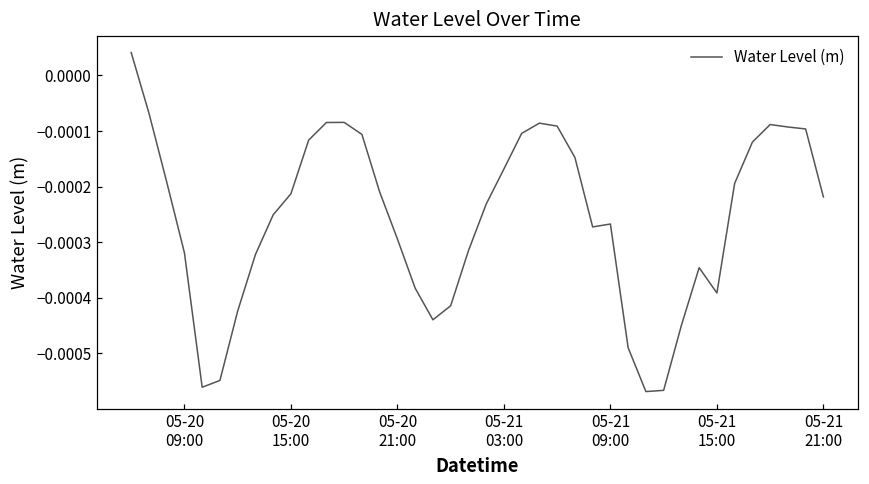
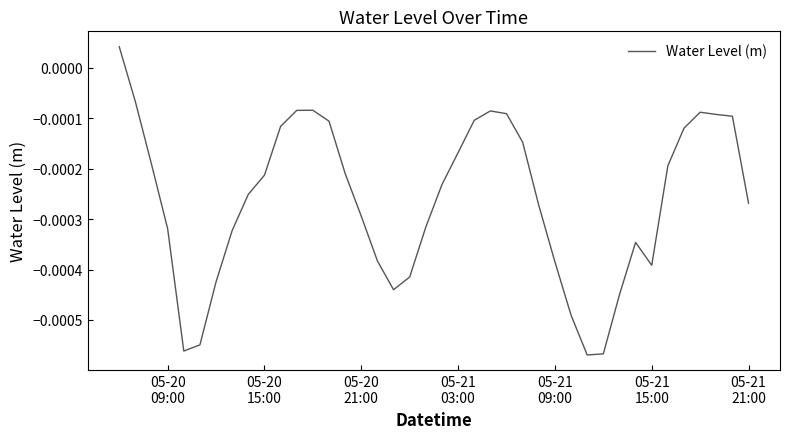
  {
    "05-20 09:00": -0.00032,
    "05-20 15:00": -0.00021,
    "05-20 21:00": -0.00029,
    "05-21 03:00": -0.00017,
-   "05-21 09:00": -0.00027,
+   "05-21 09:00": -0.00038,
    "05-21 15:00": -0.00039,
-   "05-21 21:00": -0.00022
+   "05-21 21:00": -0.00027
  }
